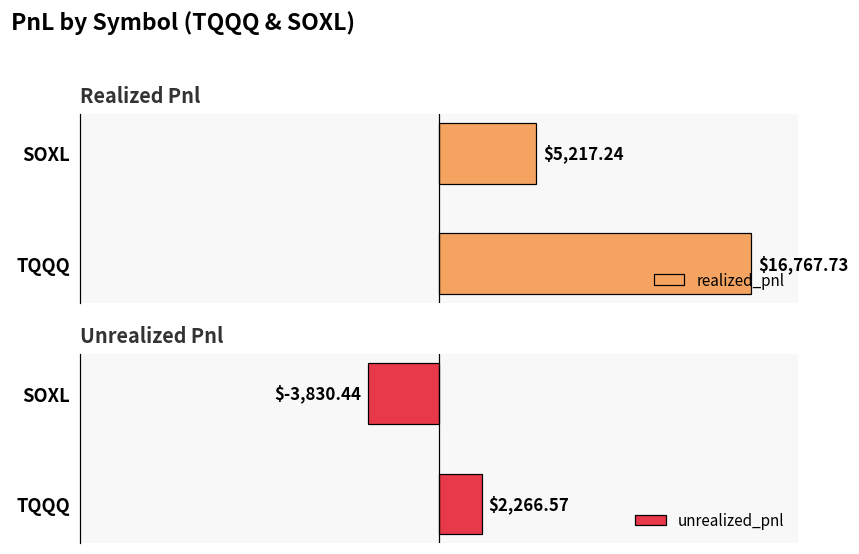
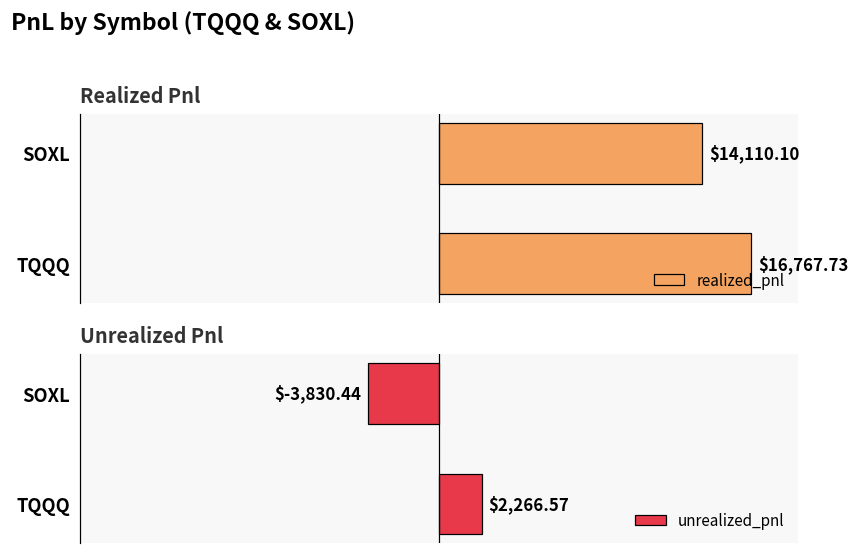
  {
    "Realized Pnl": {
-     "SOXL": "$5,217.24",
+     "SOXL": "$14,110.10",
      "TQQQ": "$16,767.73"
    },
    "Unrealized Pnl": {
      "SOXL": "$-3,830.44",
      "TQQQ": "$2,266.57"
    }
  }
